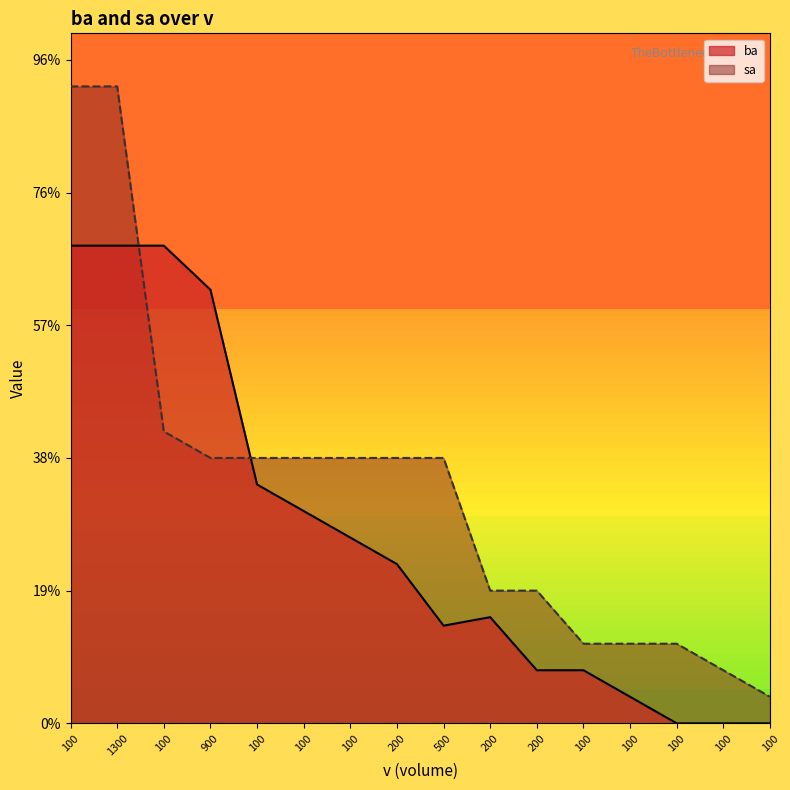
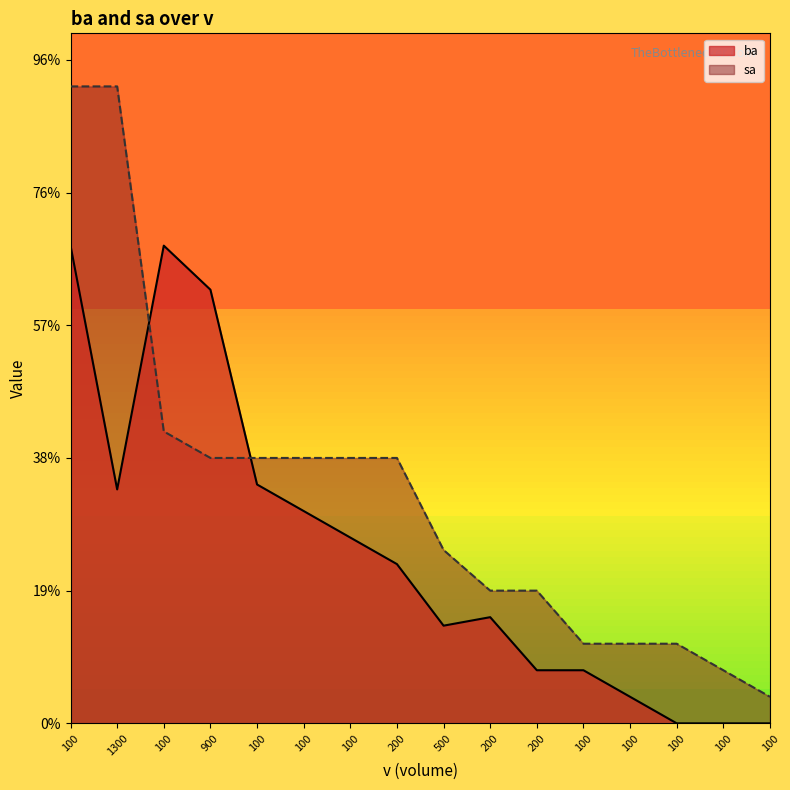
  {
    "ba": {
-     "1300": "69%",
+     "1300": "34%",
      "900": "63%",
      "500": "14%"
    },
    "sa": {
      "1300": "92%",
      "900": "38%",
-     "500": "38%"
+     "500": "25%"
    }
  }
